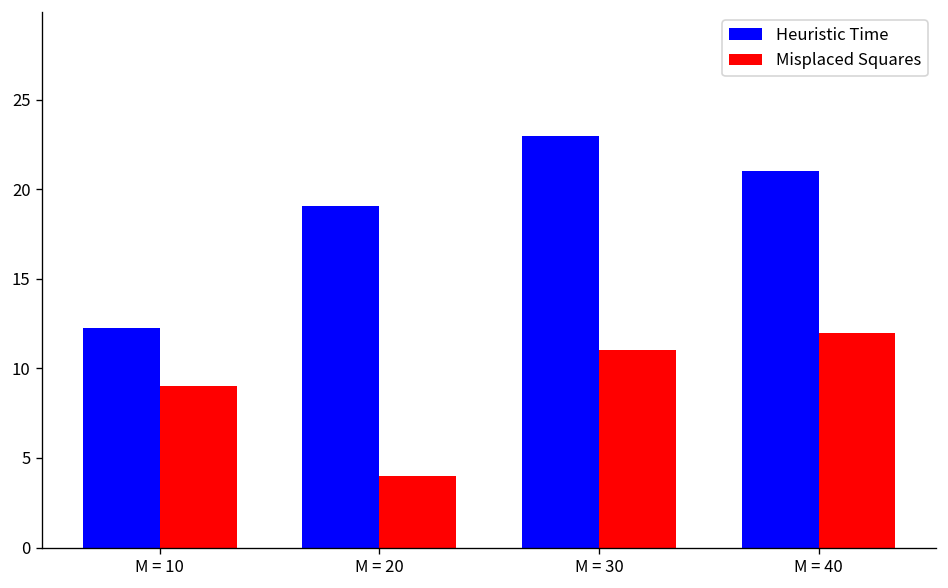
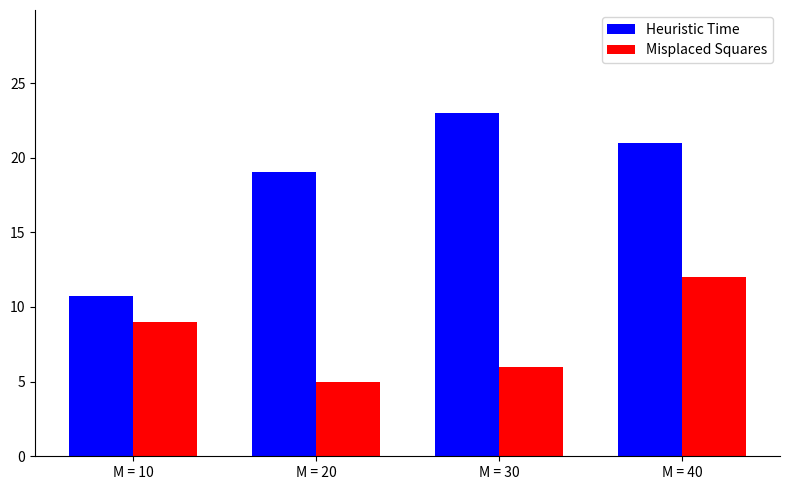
  {
    "Heuristic Time": {
-     "M = 10": 12.3,
+     "M = 10": 10.7,
      "M = 20": 19.0,
      "M = 30": 23.0,
      "M = 40": 21.0
    },
    "Misplaced Squares": {
      "M = 10": 9,
-     "M = 20": 4,
-     "M = 30": 11,
+     "M = 20": 5,
+     "M = 30": 6,
      "M = 40": 12
    }
  }
